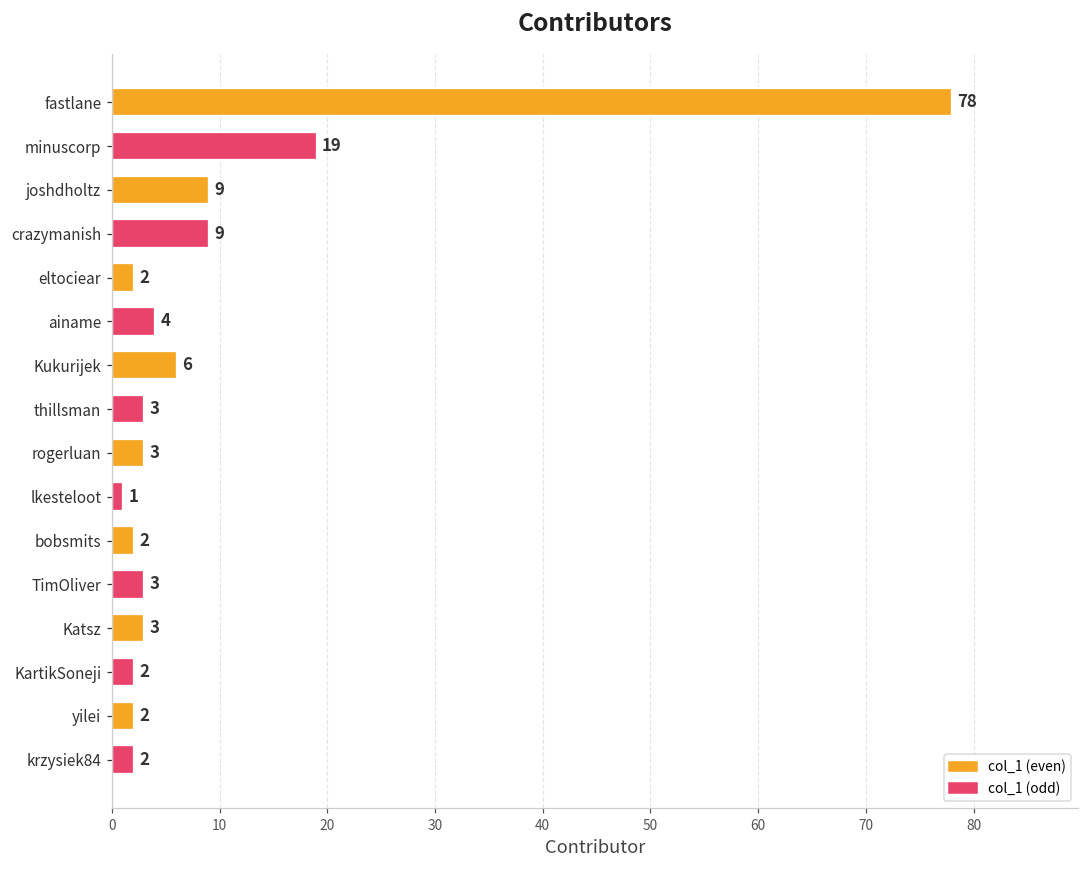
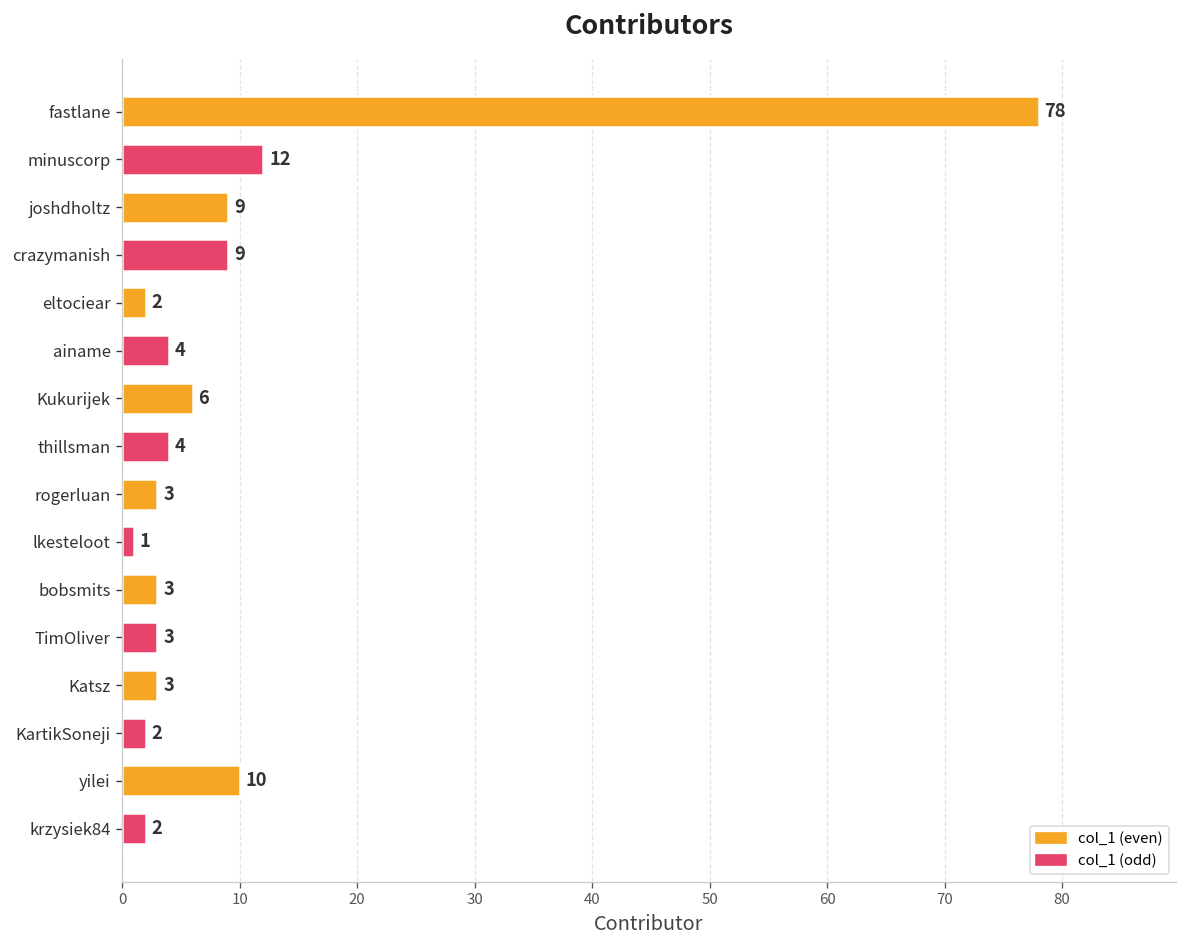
  {
    "fastlane": 78,
-   "minuscorp": 19,
+   "minuscorp": 12,
    "joshdholtz": 9,
    "crazymanish": 9,
    "eltociear": 2,
    "ainame": 4,
    "Kukurijek": 6,
-   "thillsman": 3,
+   "thillsman": 4,
    "rogerluan": 3,
    "lkesteloot": 1,
-   "bobsmits": 2,
+   "bobsmits": 3,
    "TimOliver": 3,
    "Katsz": 3,
    "KartikSoneji": 2,
-   "yilei": 2,
+   "yilei": 10,
    "krzysiek84": 2
  }
